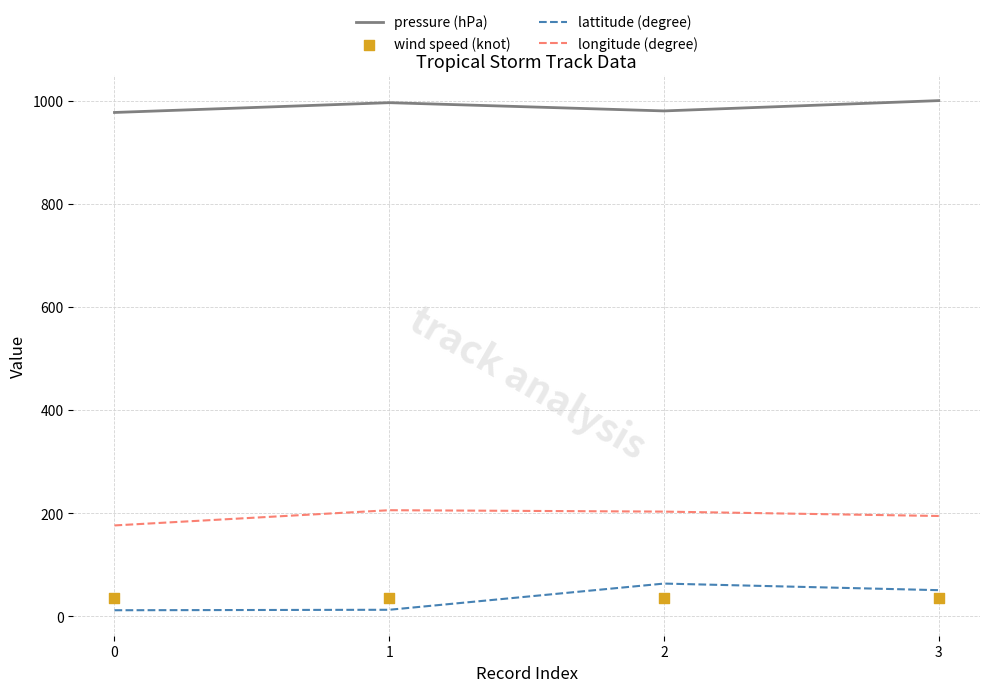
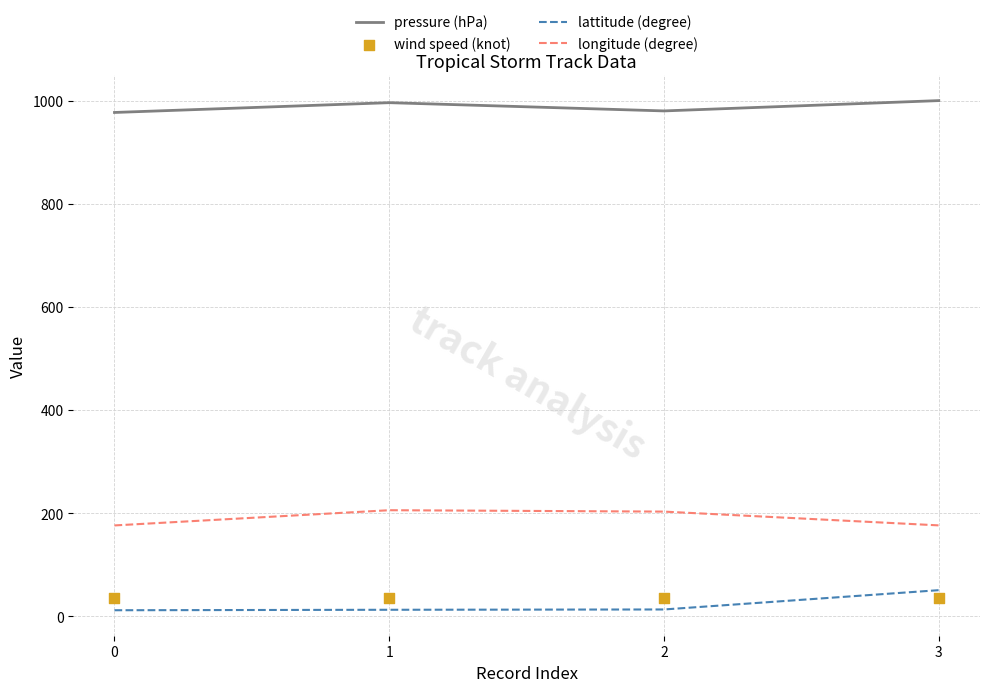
  {
    "pressure (hPa)": {
      "0": 980,
      "1": 1000,
      "2": 980,
      "3": 1000
    },
    "lattitude (degree)": {
      "0": 10,
      "1": 10,
-     "2": 60,
+     "2": 10,
      "3": 50
    },
    "longitude (degree)": {
      "0": 180,
      "1": 210,
      "2": 200,
-     "3": 190
+     "3": 180
    }
  }
